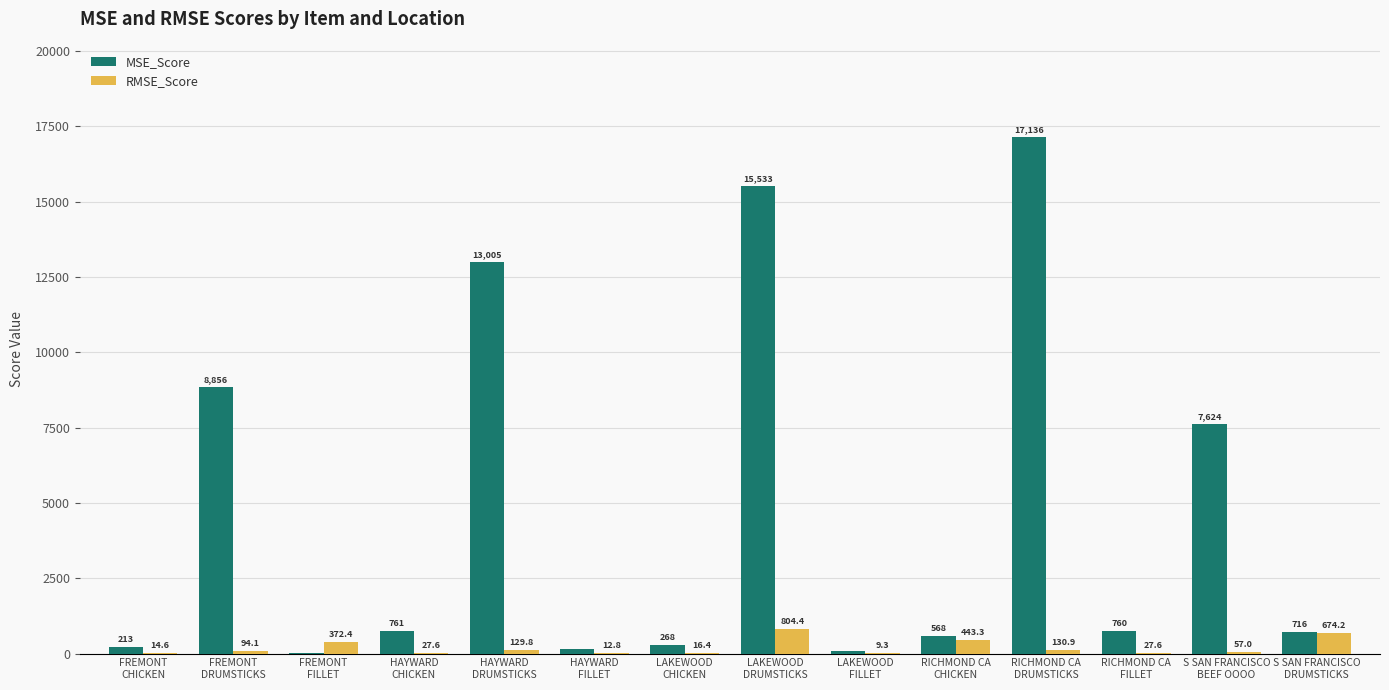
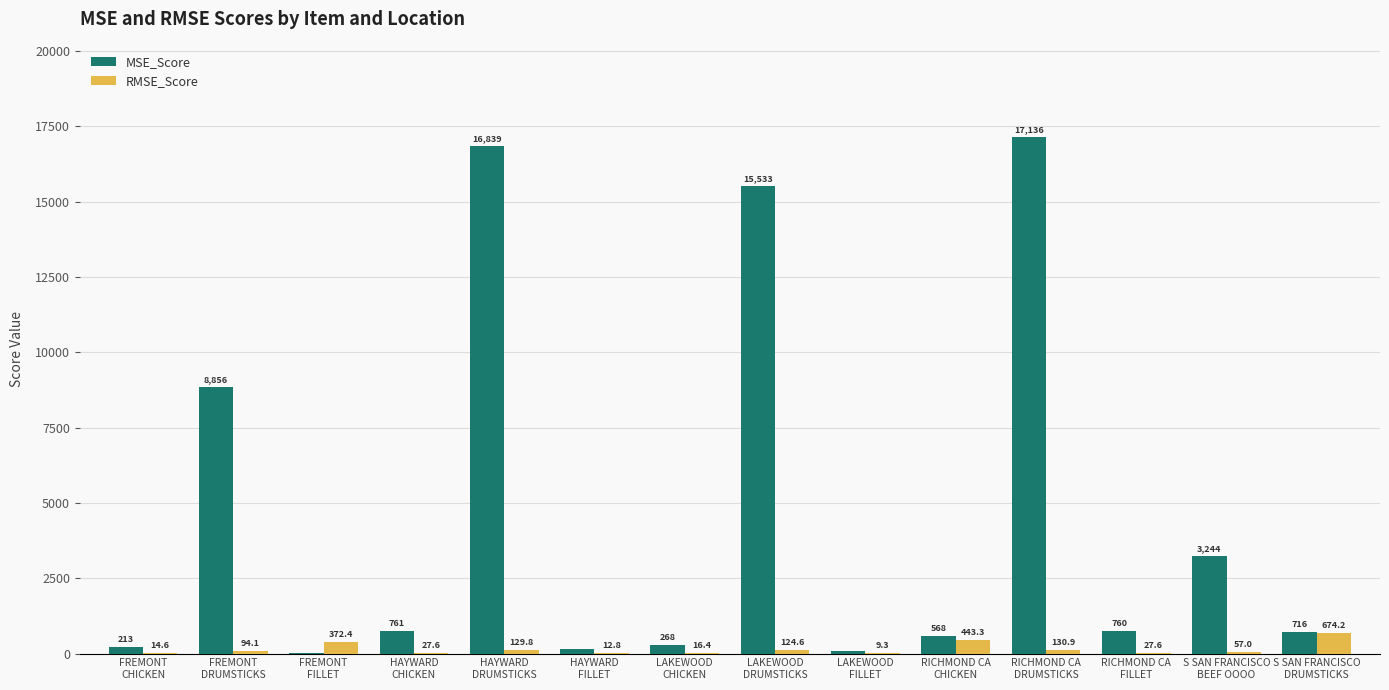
  {
    "MSE_Score": {
      "FREMONT CHICKEN": "213",
      "FREMONT DRUMSTICKS": "8,856",
      "HAYWARD CHICKEN": "761",
-     "HAYWARD DRUMSTICKS": "13,005",
+     "HAYWARD DRUMSTICKS": "16,839",
      "LAKEWOOD CHICKEN": "268",
      "LAKEWOOD DRUMSTICKS": "15,533",
      "RICHMOND CA CHICKEN": "568",
      "RICHMOND CA DRUMSTICKS": "17,136",
      "RICHMOND CA FILLET": "760",
-     "S SAN FRANCISCO BEEF OOOO": "7,624",
+     "S SAN FRANCISCO BEEF OOOO": "3,244",
      "S SAN FRANCISCO DRUMSTICKS": "716"
    },
    "RMSE_Score": {
      "FREMONT CHICKEN": "14.6",
      "FREMONT DRUMSTICKS": "94.1",
      "FREMONT FILLET": "372.4",
      "HAYWARD CHICKEN": "27.6",
      "HAYWARD DRUMSTICKS": "129.8",
      "HAYWARD FILLET": "12.8",
      "LAKEWOOD CHICKEN": "16.4",
-     "LAKEWOOD DRUMSTICKS": "804.4",
+     "LAKEWOOD DRUMSTICKS": "124.6",
      "LAKEWOOD FILLET": "9.3",
      "RICHMOND CA CHICKEN": "443.3",
      "RICHMOND CA DRUMSTICKS": "130.9",
      "RICHMOND CA FILLET": "27.6",
      "S SAN FRANCISCO BEEF OOOO": "57.0",
      "S SAN FRANCISCO DRUMSTICKS": "674.2"
    }
  }
